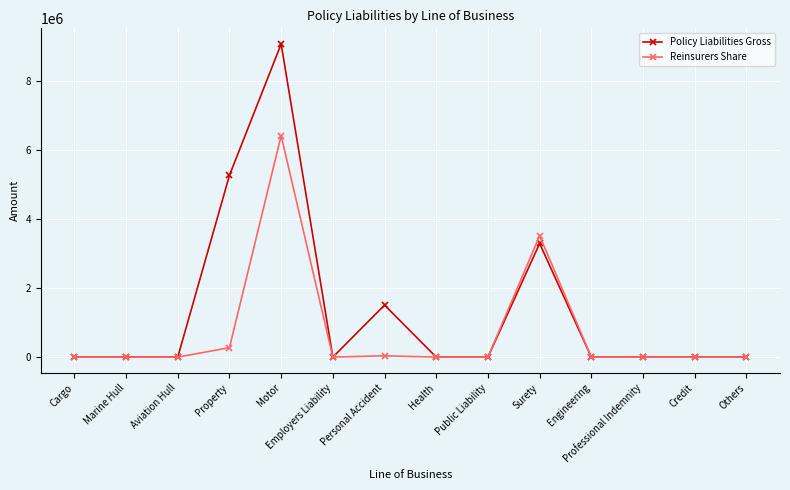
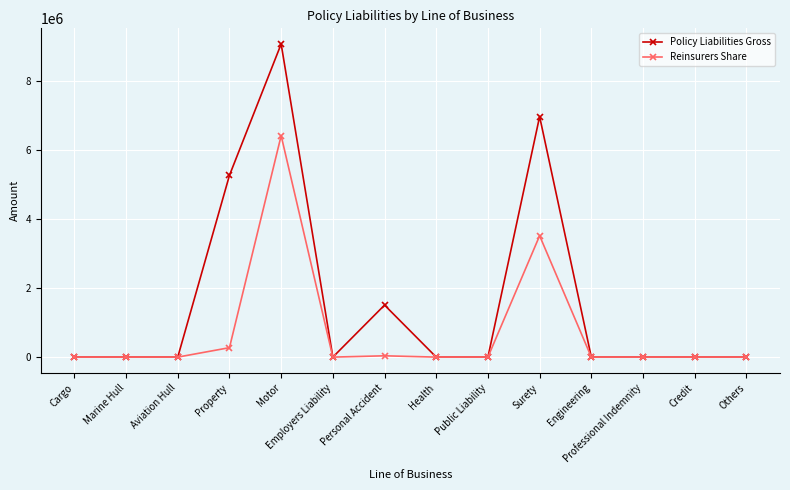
  {
    "Policy Liabilities Gross": {
      "Property": 5300000,
      "Motor": 9100000,
      "Personal Accident": 1500000,
-     "Surety": 3300000
+     "Surety": 7000000
    },
    "Reinsurers Share": {
      "Property": 300000,
      "Motor": 6400000,
      "Personal Accident": 0,
      "Surety": 3500000
    }
  }
